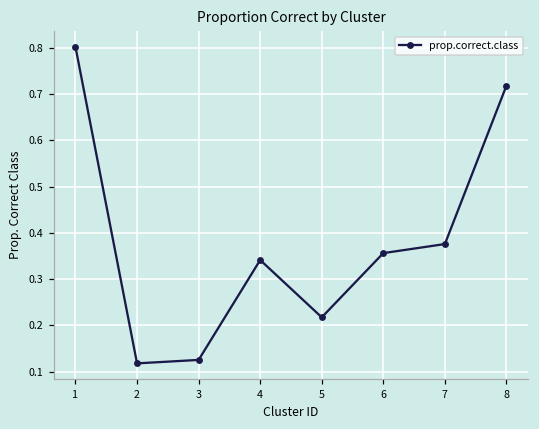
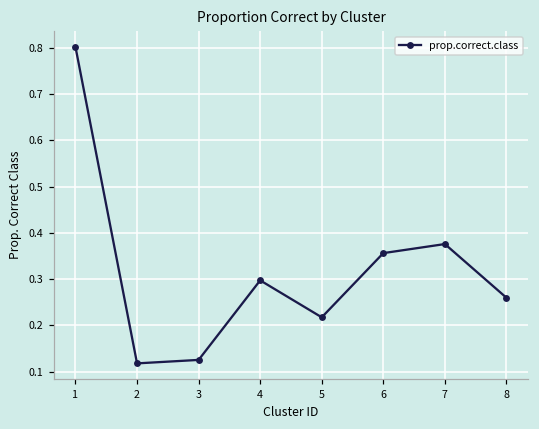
  {
    "1": 0.80,
    "2": 0.12,
    "3": 0.13,
-   "4": 0.34,
+   "4": 0.30,
    "5": 0.22,
    "6": 0.36,
    "7": 0.38,
-   "8": 0.72
+   "8": 0.26
  }
